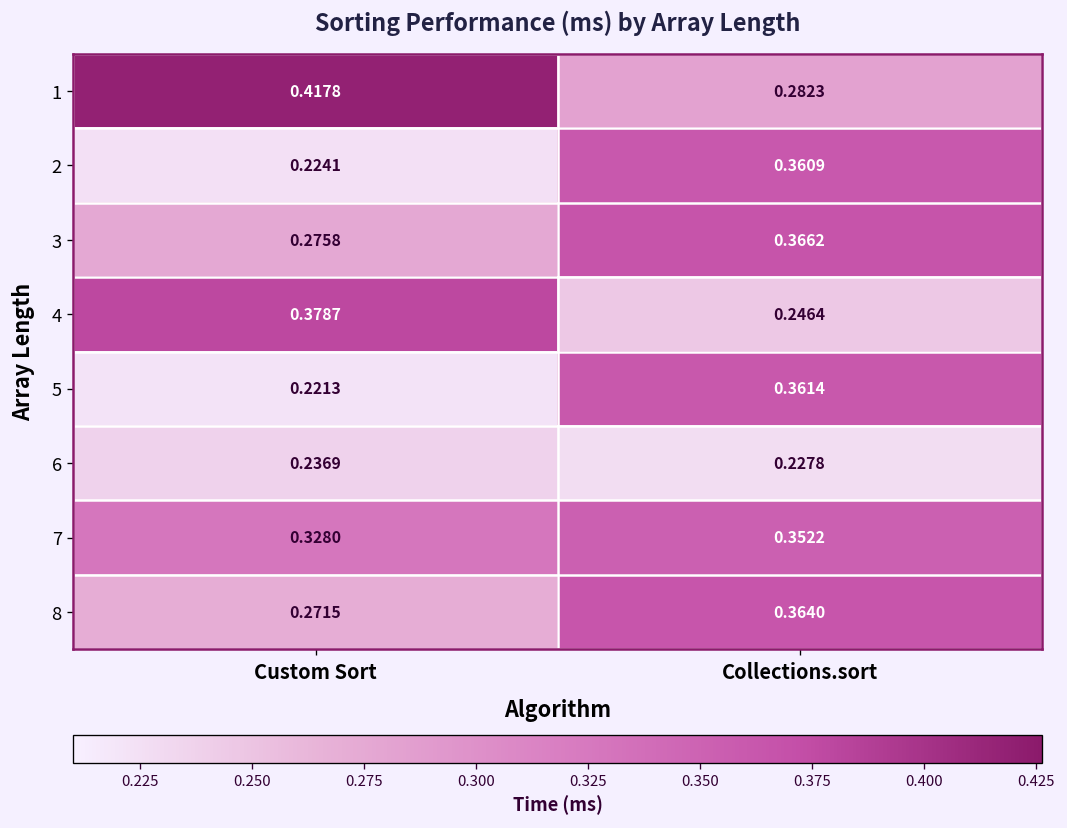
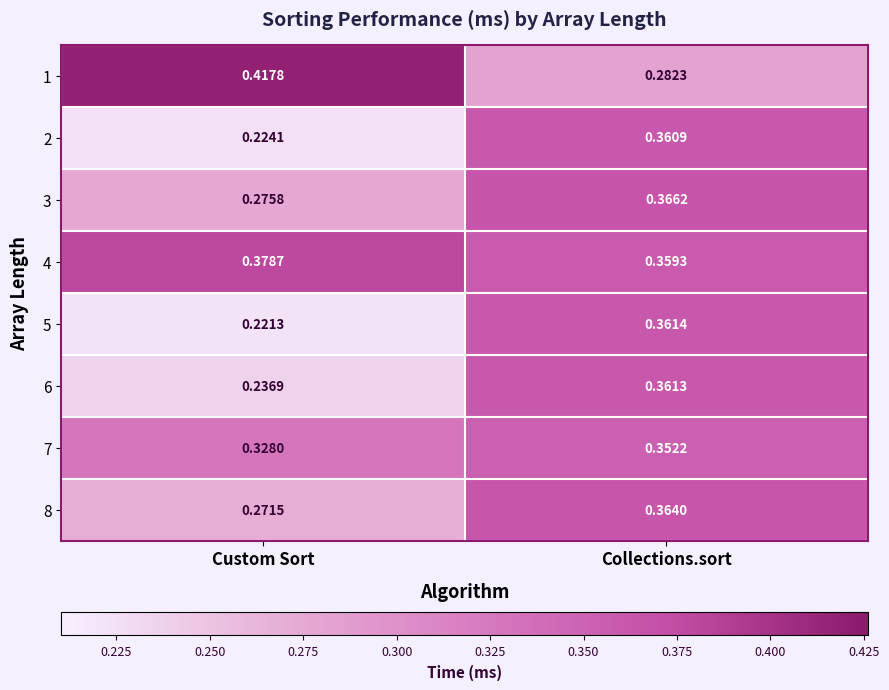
  {
    "1": {
      "Custom Sort": 0.4178,
      "Collections.sort": 0.2823
    },
    "2": {
      "Custom Sort": 0.2241,
      "Collections.sort": 0.3609
    },
    "3": {
      "Custom Sort": 0.2758,
      "Collections.sort": 0.3662
    },
    "4": {
      "Custom Sort": 0.3787,
-     "Collections.sort": 0.2464
+     "Collections.sort": 0.3593
    },
    "5": {
      "Custom Sort": 0.2213,
      "Collections.sort": 0.3614
    },
    "6": {
      "Custom Sort": 0.2369,
-     "Collections.sort": 0.2278
+     "Collections.sort": 0.3613
    },
    "7": {
      "Custom Sort": 0.3280,
      "Collections.sort": 0.3522
    },
    "8": {
      "Custom Sort": 0.2715,
      "Collections.sort": 0.3640
    }
  }
